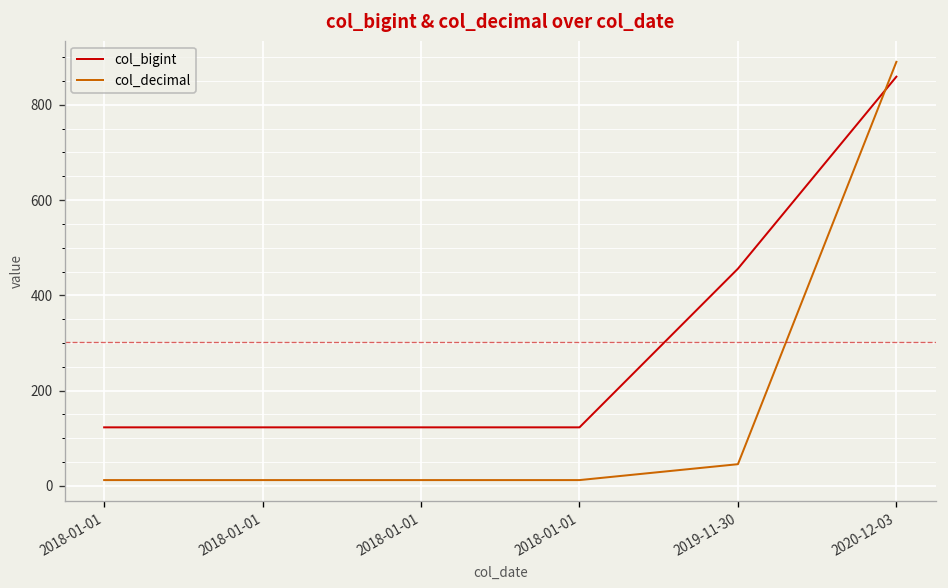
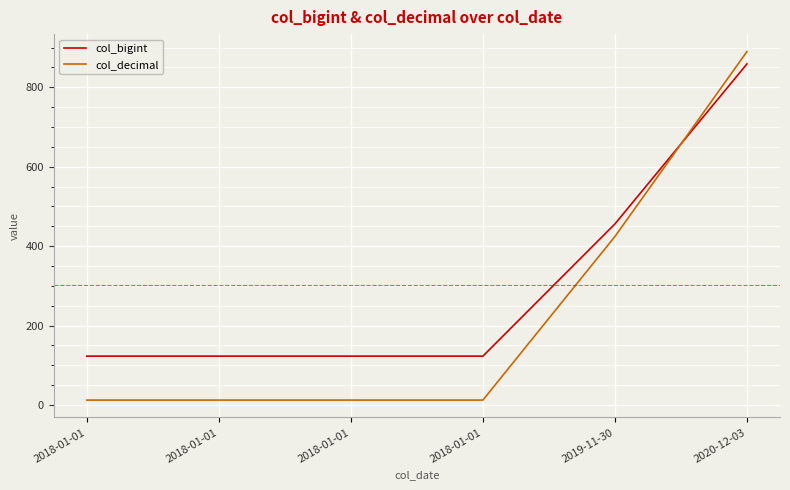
  {
    "col_bigint": {
      "2019-11-30": 460,
      "2020-12-03": 860
    },
    "col_decimal": {
-     "2019-11-30": 50,
+     "2019-11-30": 420,
      "2020-12-03": 890
    }
  }
